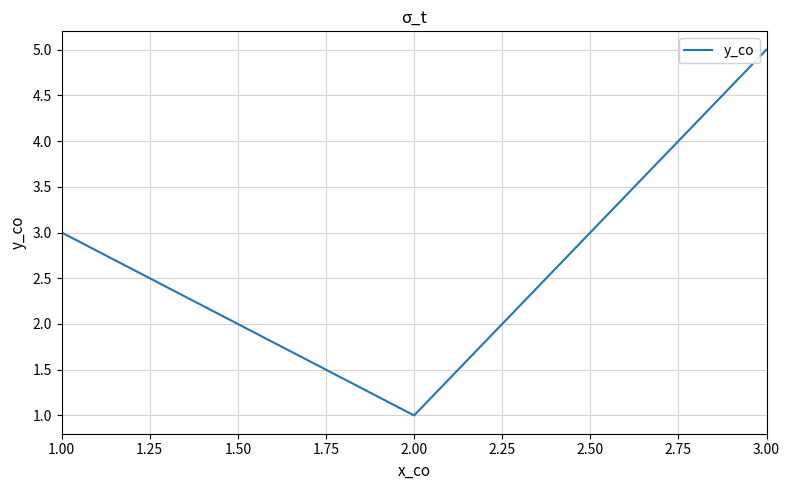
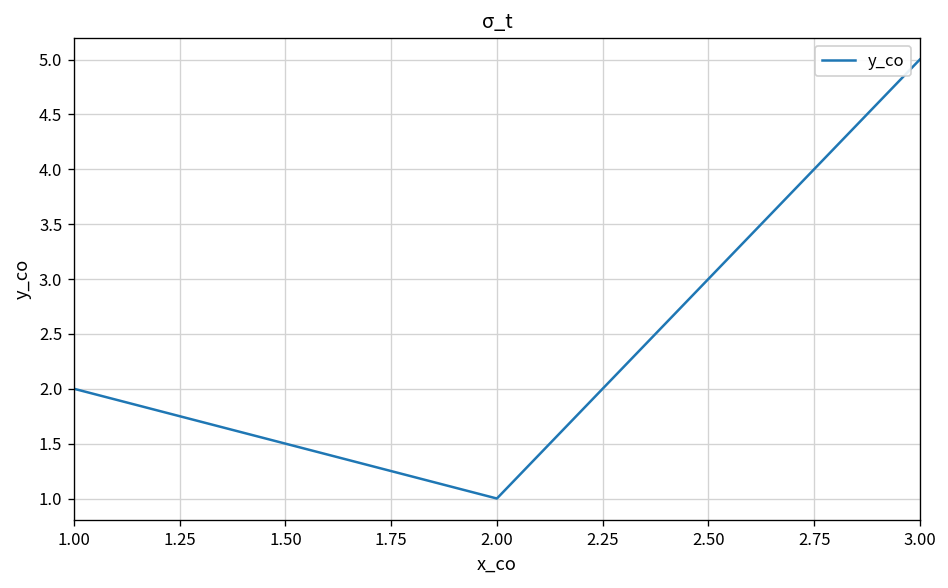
  {
-   "1.00": 3,
+   "1.00": 2,
    "2.00": 1,
    "3.00": 5
  }
